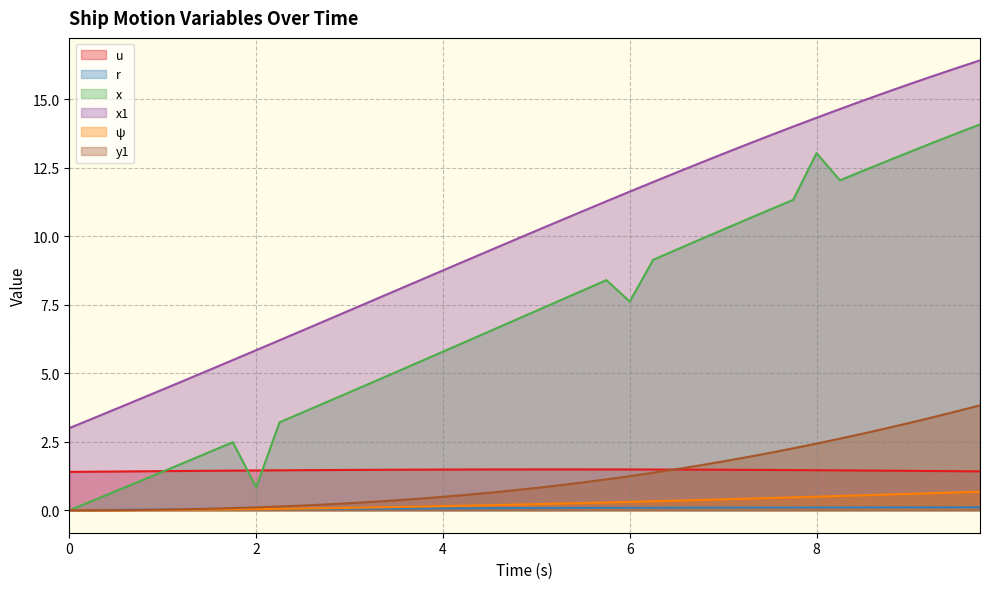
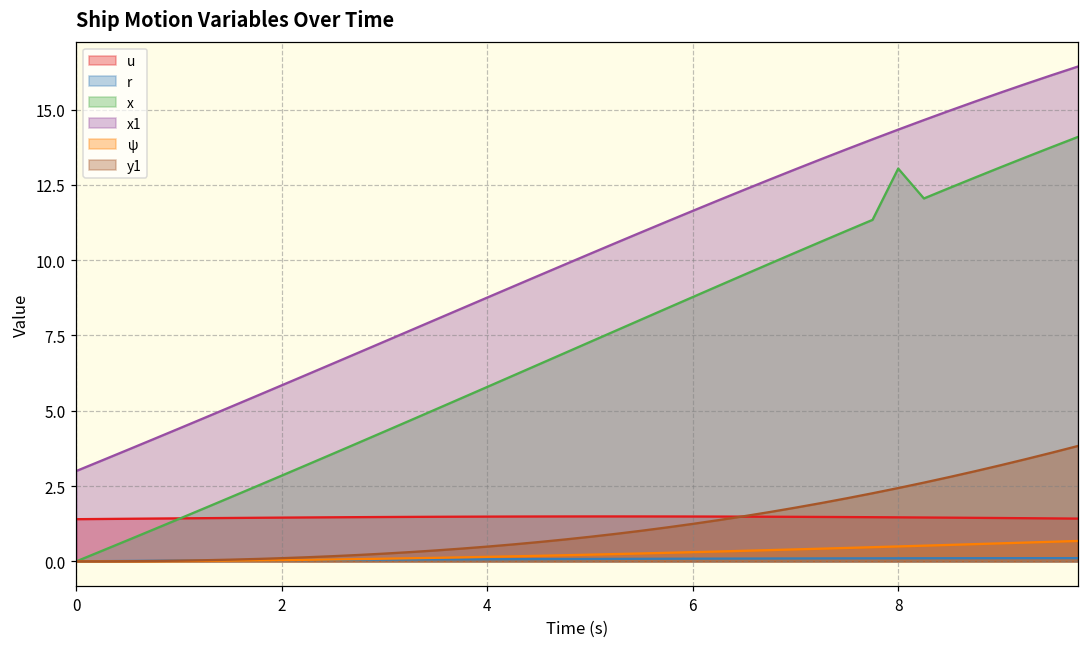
  {
    "x": {
-     "2": 0.8,
+     "2": 2.8,
      "4": 5.8,
-     "6": 7.6,
+     "6": 8.8,
      "8": 13.0
    }
  }
